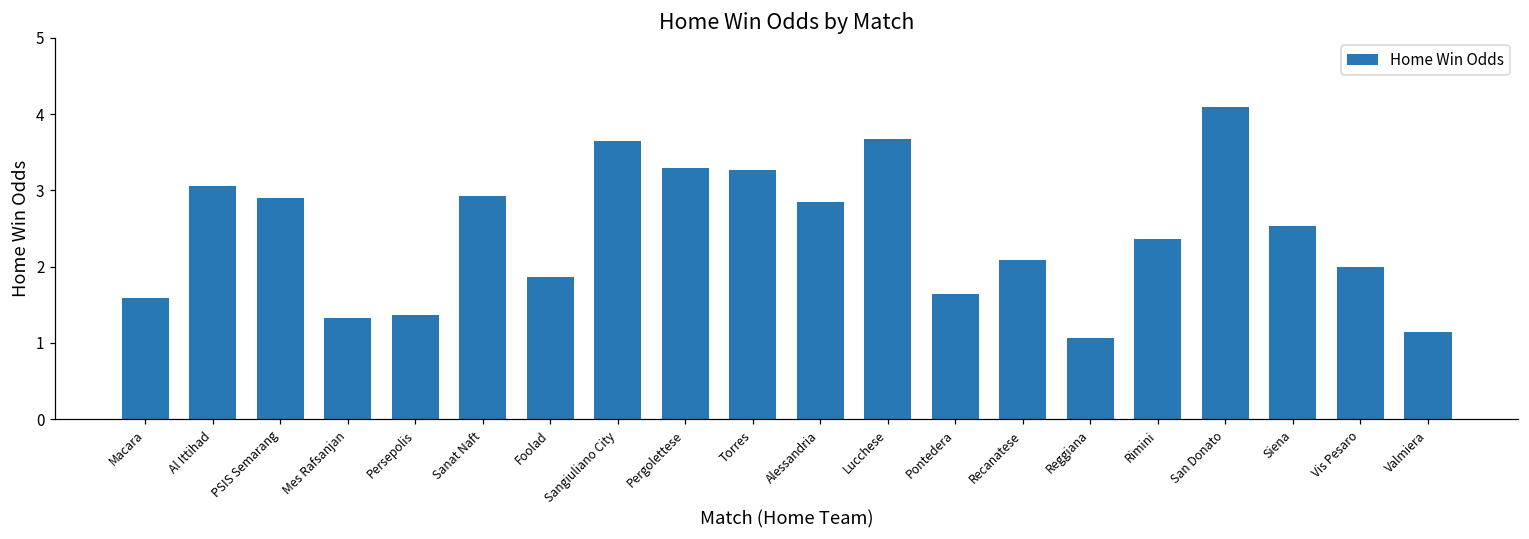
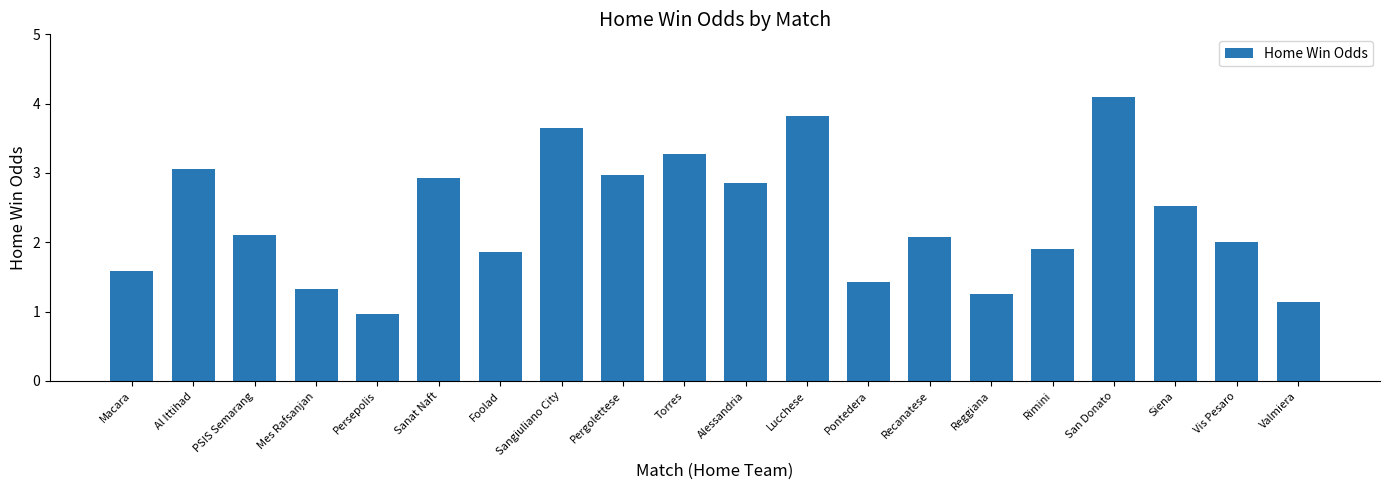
  {
    "Macara": 1.6,
    "Al Ittihad": 3.1,
-   "PSIS Semarang": 2.9,
+   "PSIS Semarang": 2.1,
    "Mes Rafsanjan": 1.3,
-   "Persepolis": 1.4,
+   "Persepolis": 1.0,
    "Sanat Naft": 2.9,
    "Foolad": 1.9,
    "Sangiuliano City": 3.7,
-   "Pergolettese": 3.3,
+   "Pergolettese": 3.0,
    "Torres": 3.3,
    "Alessandria": 2.9,
-   "Lucchese": 3.7,
-   "Pontedera": 1.6,
+   "Lucchese": 3.8,
+   "Pontedera": 1.4,
    "Recanatese": 2.1,
-   "Reggiana": 1.1,
-   "Rimini": 2.4,
+   "Reggiana": 1.3,
+   "Rimini": 1.9,
    "San Donato": 4.1,
    "Siena": 2.5,
    "Vis Pesaro": 2.0,
    "Valmiera": 1.1
  }
